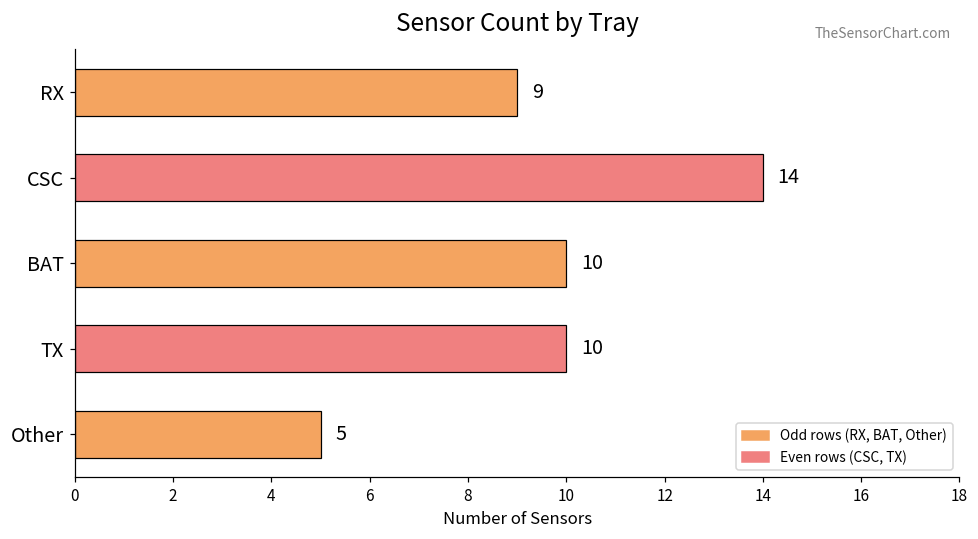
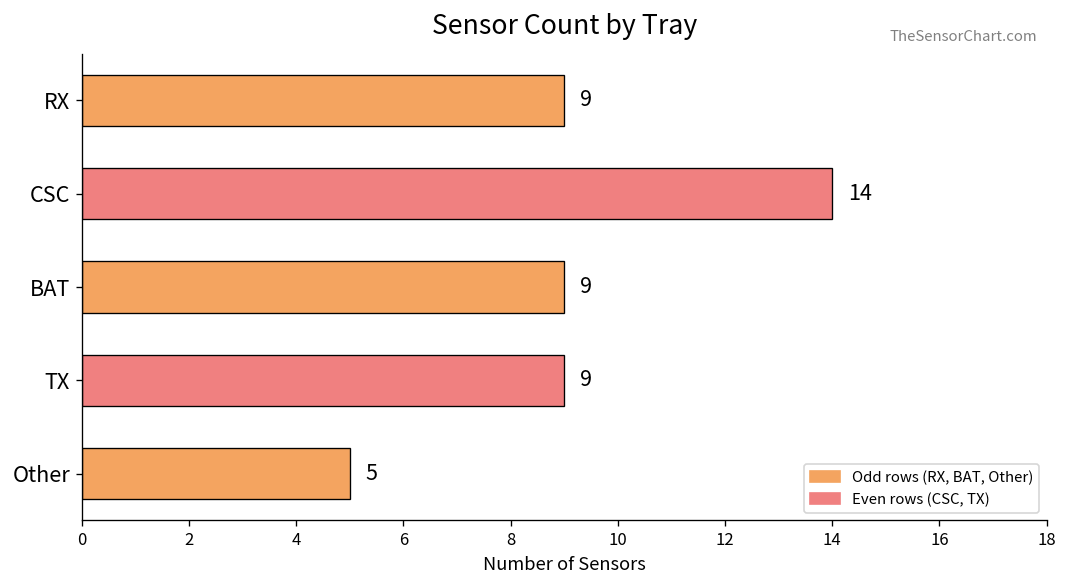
  {
    "RX": 9,
    "CSC": 14,
-   "BAT": 10,
-   "TX": 10,
+   "BAT": 9,
+   "TX": 9,
    "Other": 5
  }
